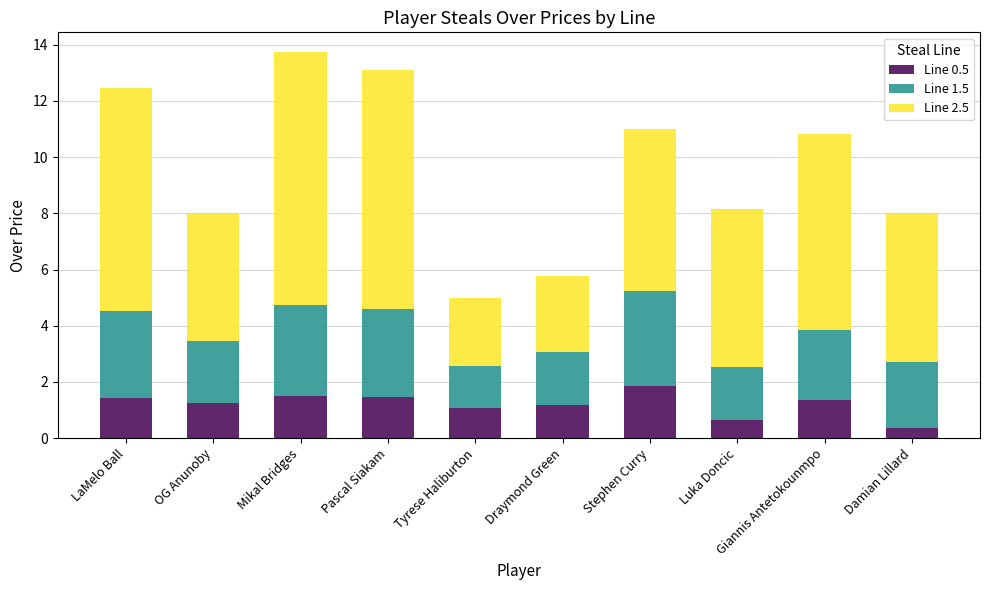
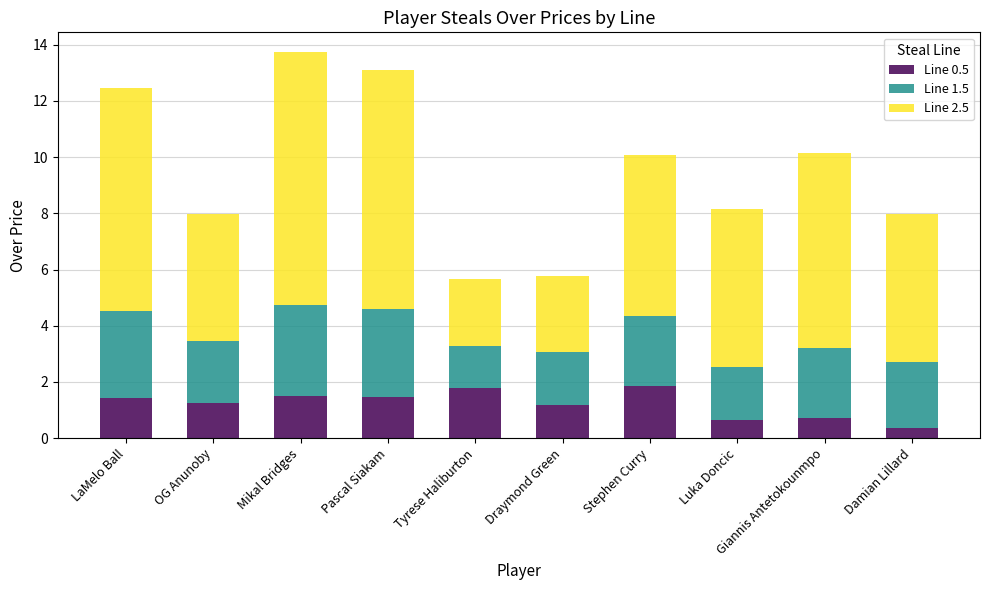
  {
    "Line 0.5": {
      "LaMelo Ball": 1.4,
      "OG Anunoby": 1.3,
      "Mikal Bridges": 1.5,
      "Pascal Siakam": 1.5,
-     "Tyrese Haliburton": 1.1,
+     "Tyrese Haliburton": 1.8,
      "Draymond Green": 1.2,
      "Stephen Curry": 1.8,
      "Luka Doncic": 0.6,
-     "Giannis Antetokounmpo": 1.4,
+     "Giannis Antetokounmpo": 0.7,
      "Damian Lillard": 0.4
    },
    "Line 1.5": {
      "LaMelo Ball": 3.1,
      "OG Anunoby": 2.2,
      "Mikal Bridges": 3.2,
      "Pascal Siakam": 3.1,
      "Tyrese Haliburton": 1.5,
      "Draymond Green": 1.9,
-     "Stephen Curry": 3.4,
+     "Stephen Curry": 2.5,
      "Luka Doncic": 1.9,
      "Giannis Antetokounmpo": 2.5,
      "Damian Lillard": 2.4
    },
    "Line 2.5": {
      "LaMelo Ball": 7.9,
      "OG Anunoby": 4.5,
      "Mikal Bridges": 9.0,
      "Pascal Siakam": 8.5,
      "Tyrese Haliburton": 2.4,
      "Draymond Green": 2.7,
      "Stephen Curry": 5.7,
      "Luka Doncic": 5.6,
      "Giannis Antetokounmpo": 7.0,
      "Damian Lillard": 5.2
    }
  }
